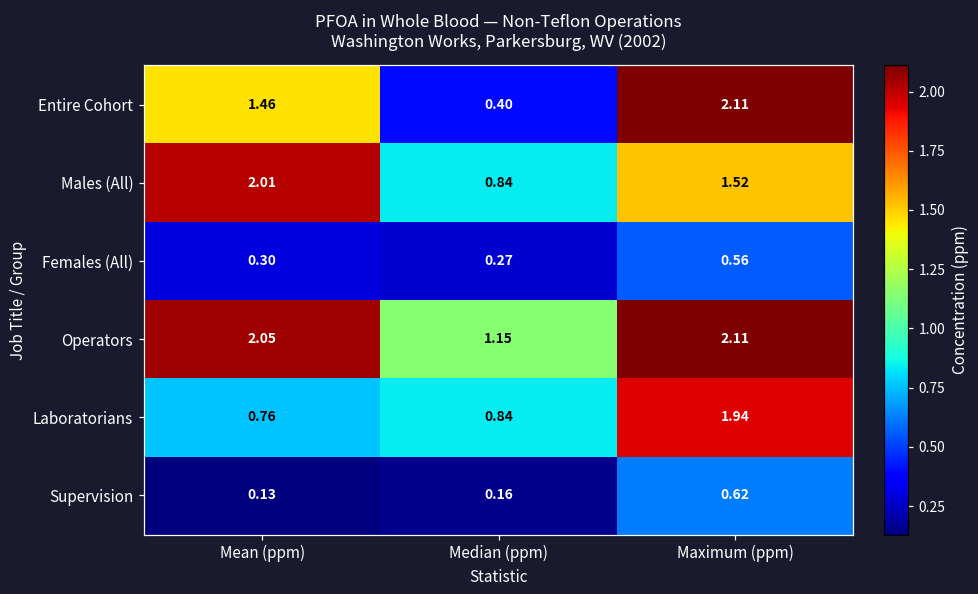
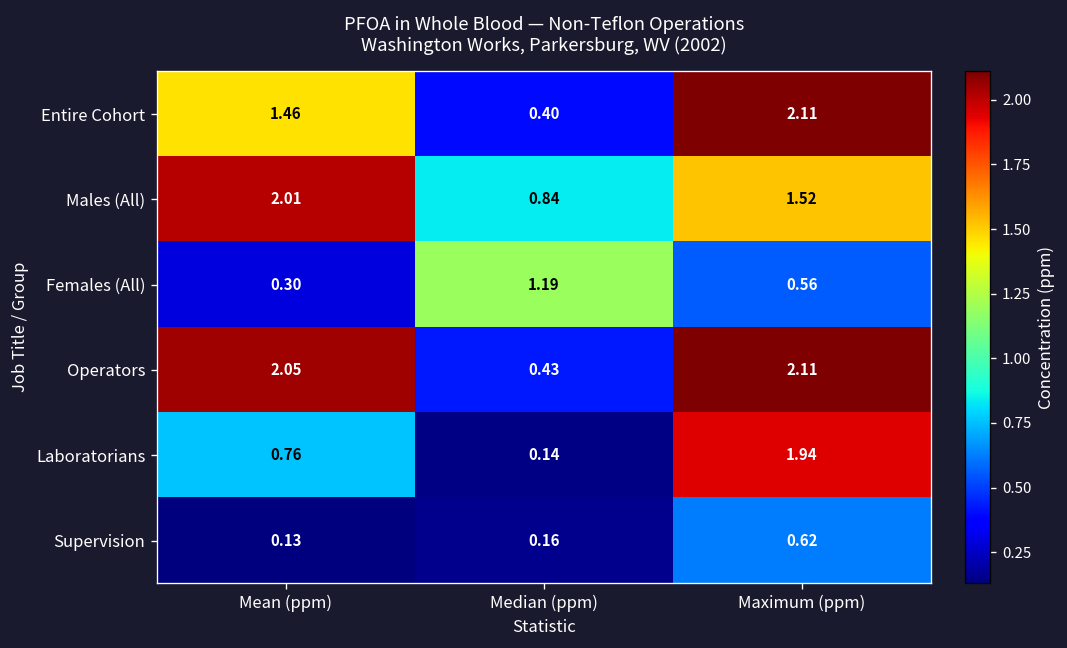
  {
    "Entire Cohort": {
      "Mean (ppm)": 1.46,
      "Median (ppm)": 0.40,
      "Maximum (ppm)": 2.11
    },
    "Males (All)": {
      "Mean (ppm)": 2.01,
      "Median (ppm)": 0.84,
      "Maximum (ppm)": 1.52
    },
    "Females (All)": {
      "Mean (ppm)": 0.30,
-     "Median (ppm)": 0.27,
+     "Median (ppm)": 1.19,
      "Maximum (ppm)": 0.56
    },
    "Operators": {
      "Mean (ppm)": 2.05,
-     "Median (ppm)": 1.15,
+     "Median (ppm)": 0.43,
      "Maximum (ppm)": 2.11
    },
    "Laboratorians": {
      "Mean (ppm)": 0.76,
-     "Median (ppm)": 0.84,
+     "Median (ppm)": 0.14,
      "Maximum (ppm)": 1.94
    },
    "Supervision": {
      "Mean (ppm)": 0.13,
      "Median (ppm)": 0.16,
      "Maximum (ppm)": 0.62
    }
  }
